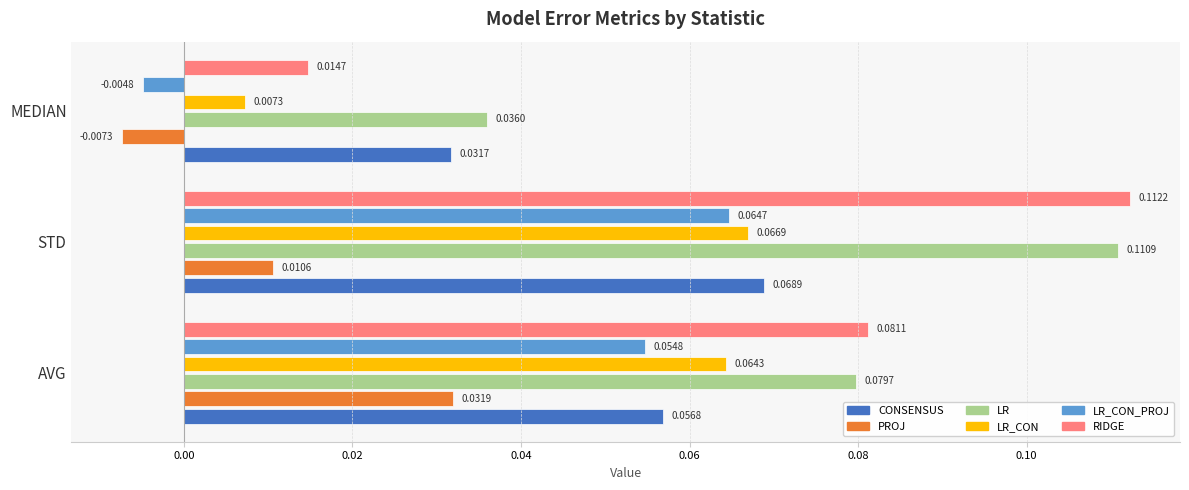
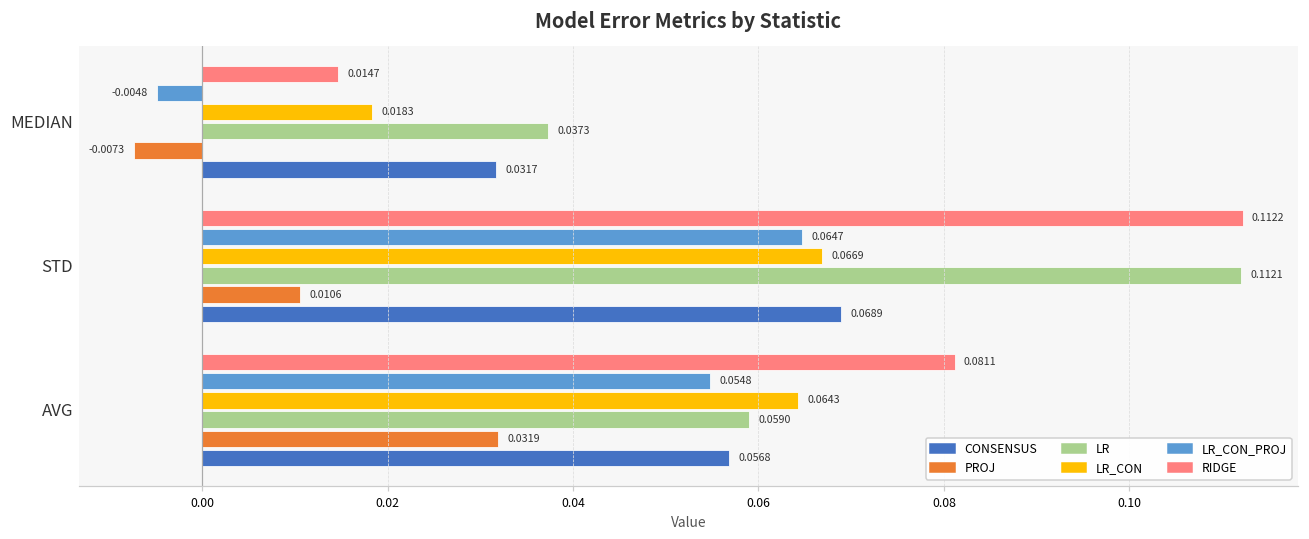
  {
    "PROJ": {
      "MEDIAN": -0.0073,
      "STD": 0.0106,
      "AVG": 0.0319
    },
    "LR": {
-     "MEDIAN": 0.0360,
-     "STD": 0.1109,
-     "AVG": 0.0797
+     "MEDIAN": 0.0373,
+     "STD": 0.1121,
+     "AVG": 0.0590
    },
    "LR_CON": {
-     "MEDIAN": 0.0073,
+     "MEDIAN": 0.0183,
      "STD": 0.0669,
      "AVG": 0.0643
    },
    "RIDGE": {
      "MEDIAN": 0.0147,
      "STD": 0.1122,
      "AVG": 0.0811
    }
  }
